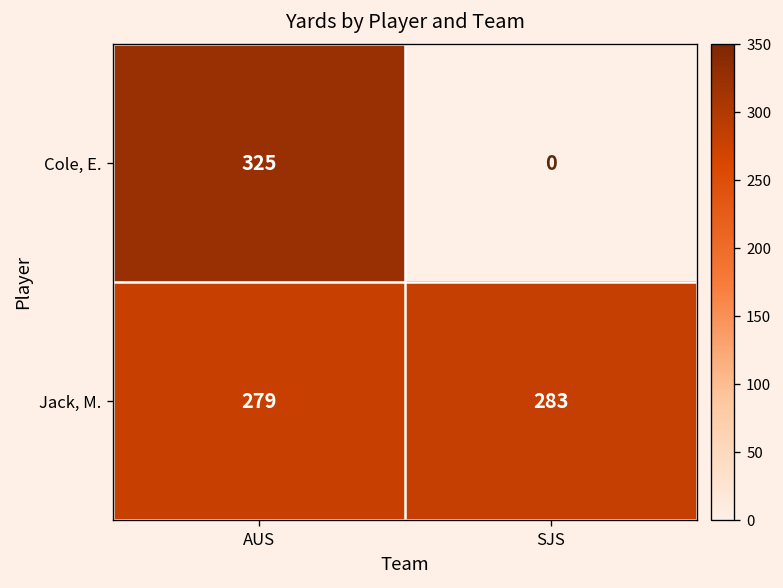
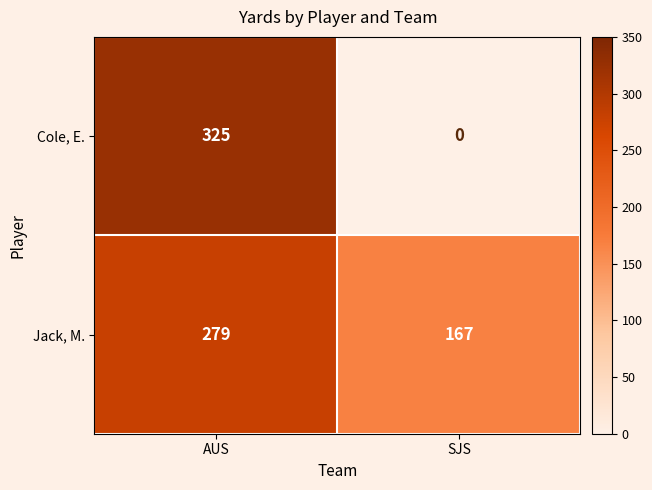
  {
    "Cole, E.": {
      "AUS": 325,
      "SJS": 0
    },
    "Jack, M.": {
      "AUS": 279,
-     "SJS": 283
+     "SJS": 167
    }
  }
